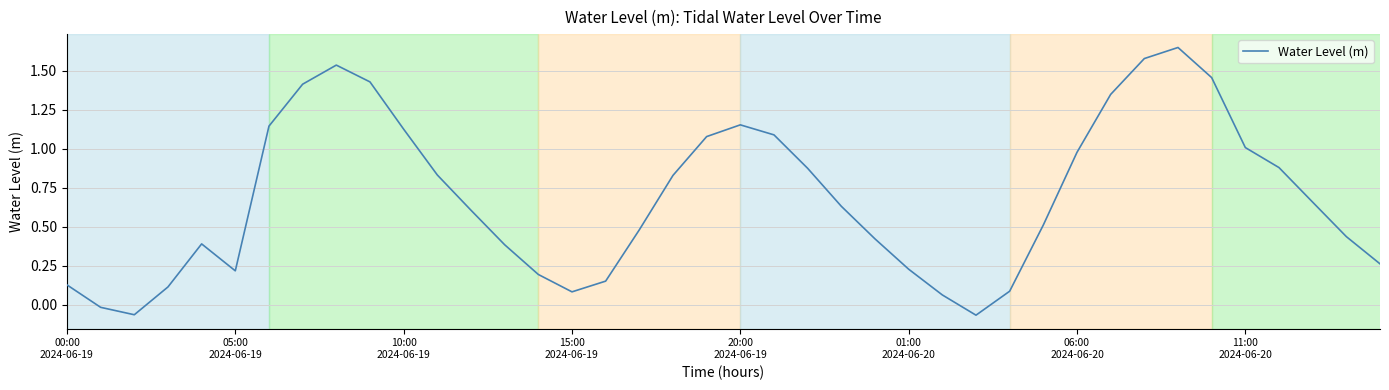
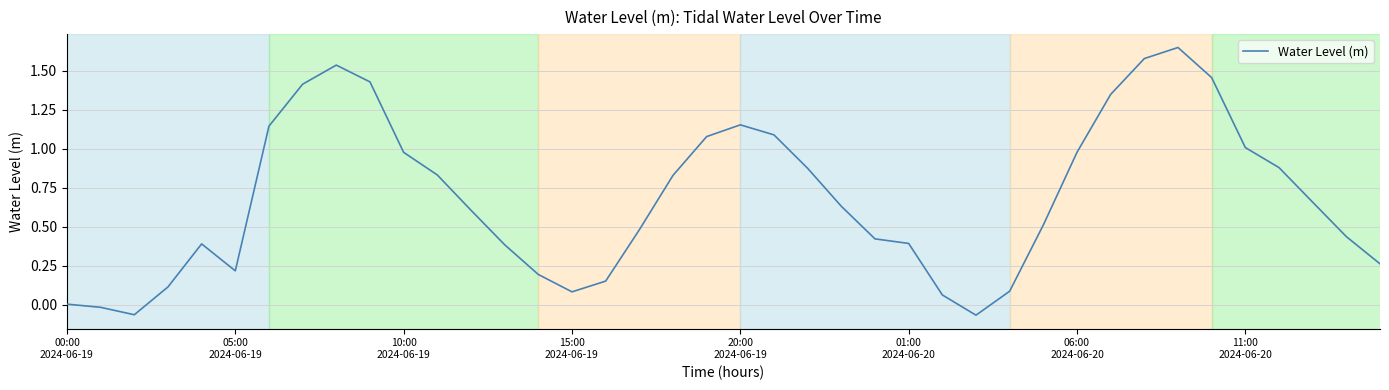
  {
-   "00:00 2024-06-19": 0.13,
+   "00:00 2024-06-19": 0.00,
    "05:00 2024-06-19": 0.22,
-   "10:00 2024-06-19": 1.13,
+   "10:00 2024-06-19": 0.98,
    "15:00 2024-06-19": 0.08,
    "20:00 2024-06-19": 1.15,
-   "01:00 2024-06-20": 0.23,
+   "01:00 2024-06-20": 0.39,
    "06:00 2024-06-20": 0.98,
    "11:00 2024-06-20": 1.01
  }
